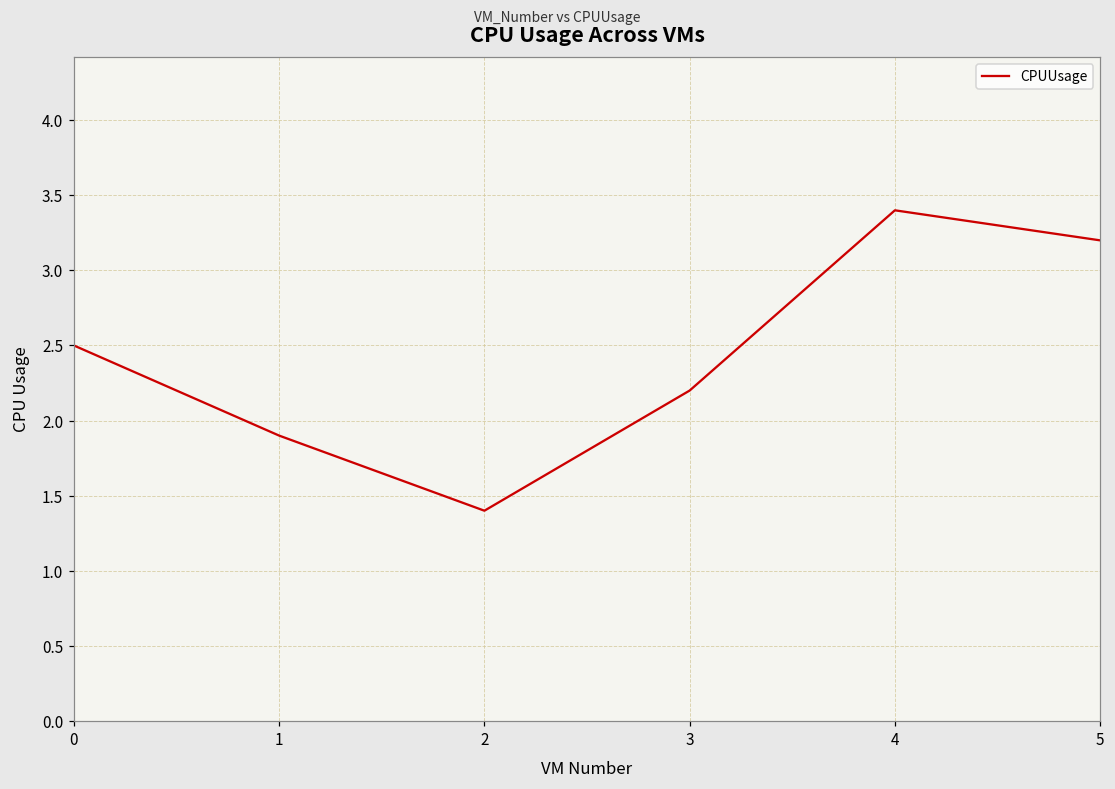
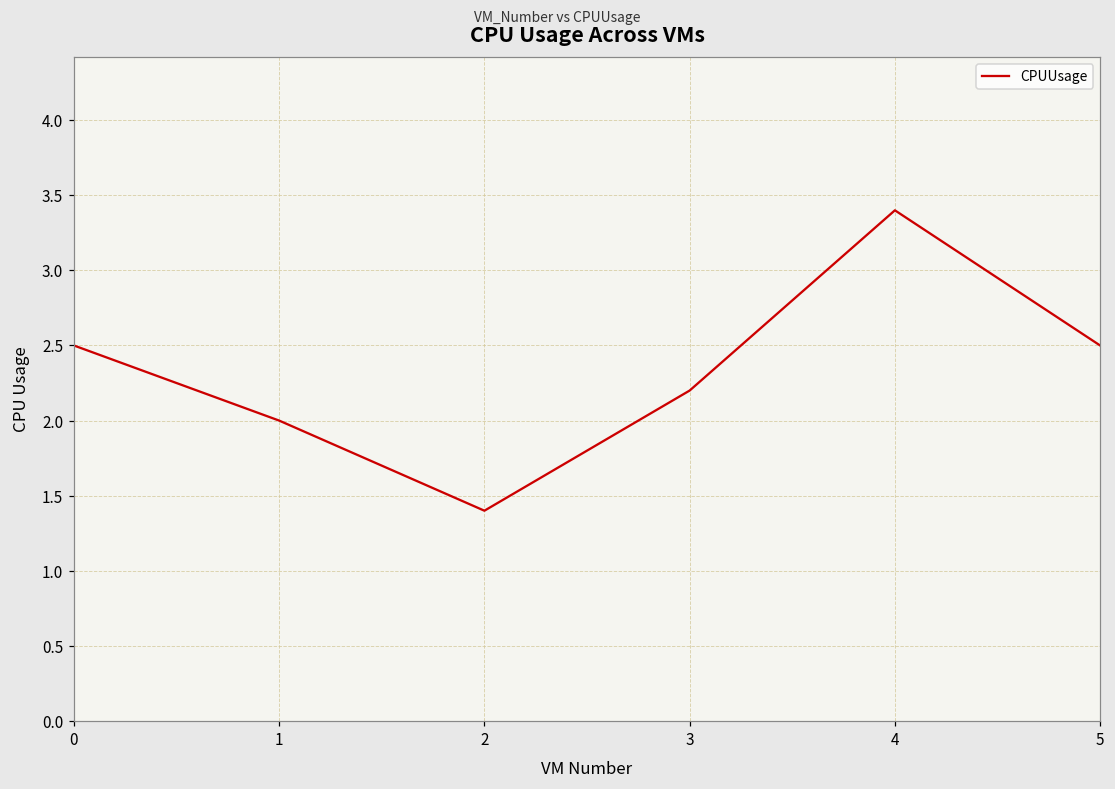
  {
    "0": 2.5,
-   "1": 1.9,
+   "1": 2.0,
    "2": 1.4,
    "3": 2.2,
    "4": 3.4,
-   "5": 3.2
+   "5": 2.5
  }
